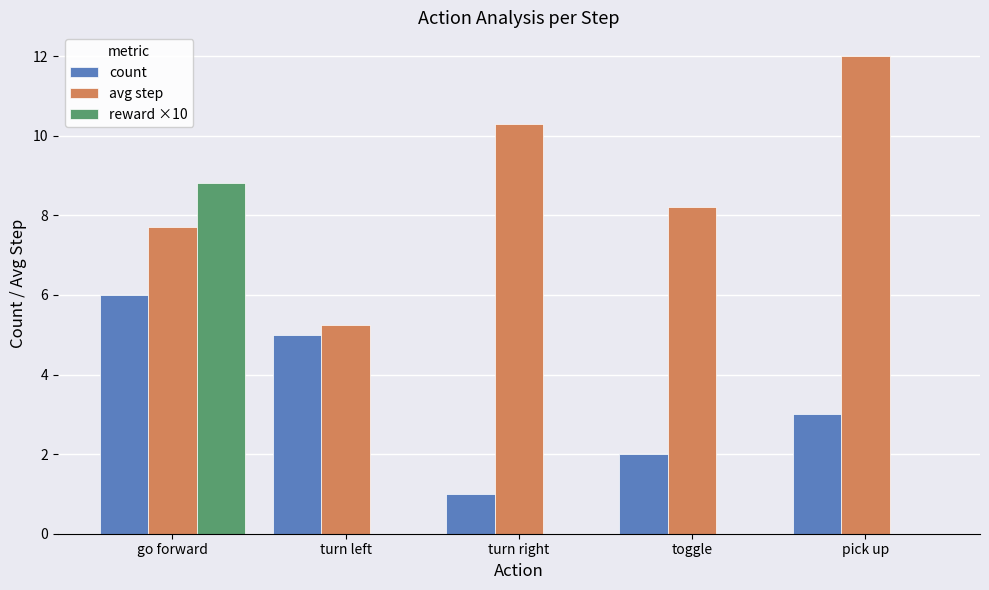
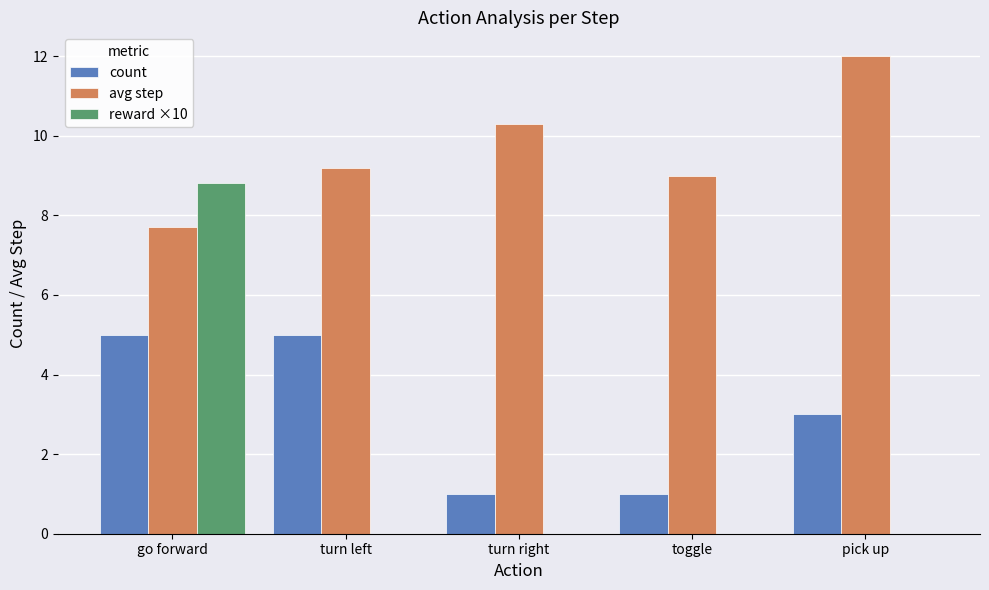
  {
    "count": {
-     "go forward": 6,
+     "go forward": 5,
      "turn left": 5,
      "turn right": 1,
-     "toggle": 2,
+     "toggle": 1,
      "pick up": 3
    },
    "avg step": {
      "go forward": 7.7,
-     "turn left": 5.3,
+     "turn left": 9.2,
      "turn right": 10.3,
-     "toggle": 8.2,
+     "toggle": 9.0,
      "pick up": 12.0
    },
    "reward ×10": {
      "go forward": 8.8,
      "turn left": 0.0,
      "turn right": 0.0,
      "toggle": 0.0,
      "pick up": 0.0
    }
  }
